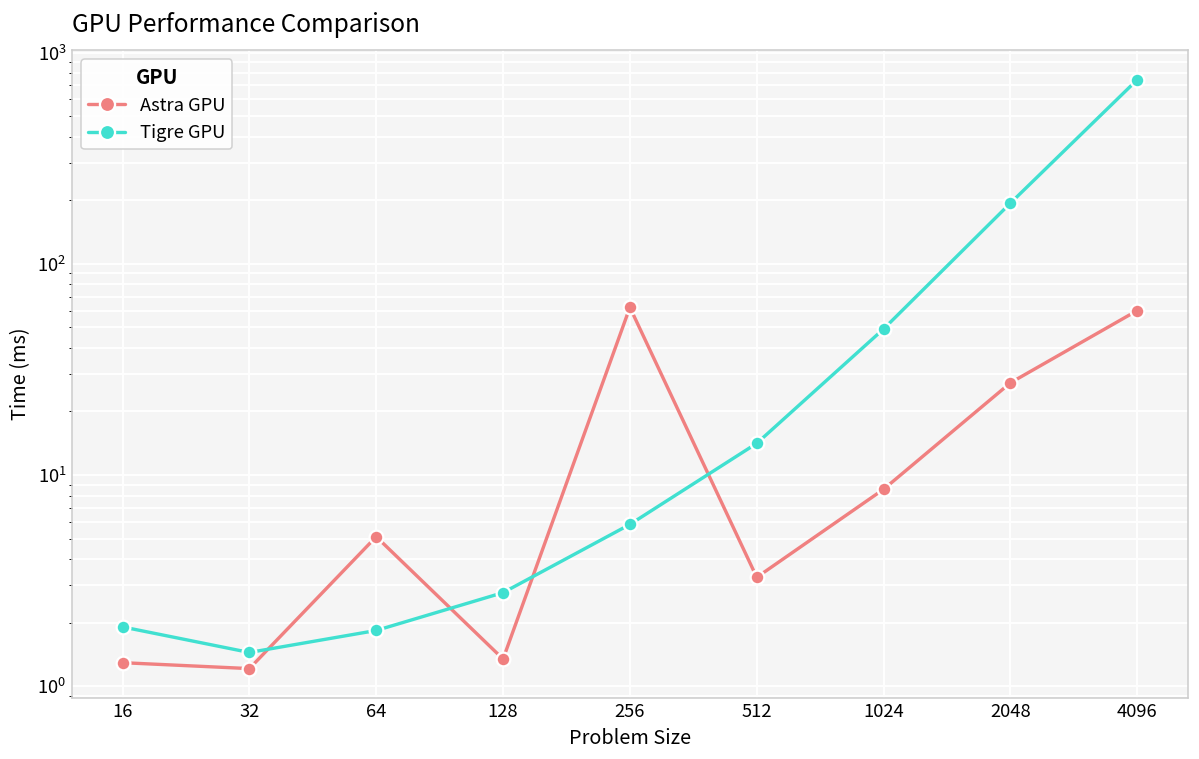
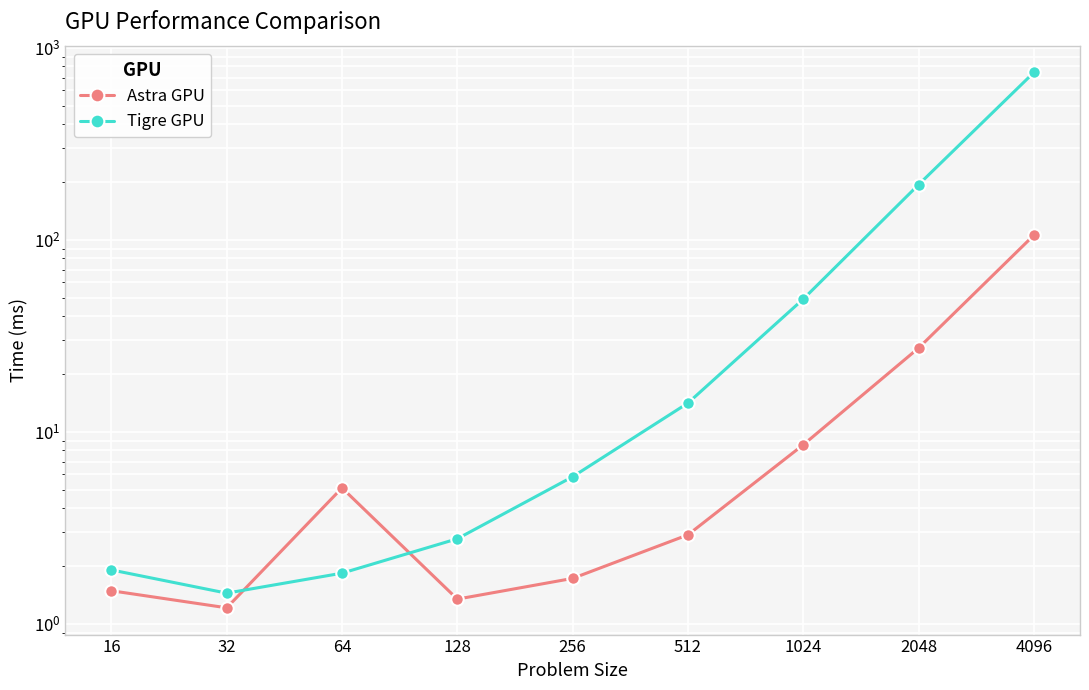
  {
    "Astra GPU": {
-     "16": 1.3,
+     "16": 1.5,
      "32": 1.2,
      "64": 5.1,
      "128": 1.3,
-     "256": 62,
-     "512": 3.3,
+     "256": 1.7,
+     "512": 2.9,
      "1024": 9,
      "2048": 27,
-     "4096": 60
+     "4096": 110
    },
    "Tigre GPU": {
      "16": 1.9,
      "32": 1.4,
      "64": 1.8,
      "128": 2.8,
      "256": 5.8,
      "512": 14,
      "1024": 49,
      "2048": 190,
      "4096": 740
    }
  }
